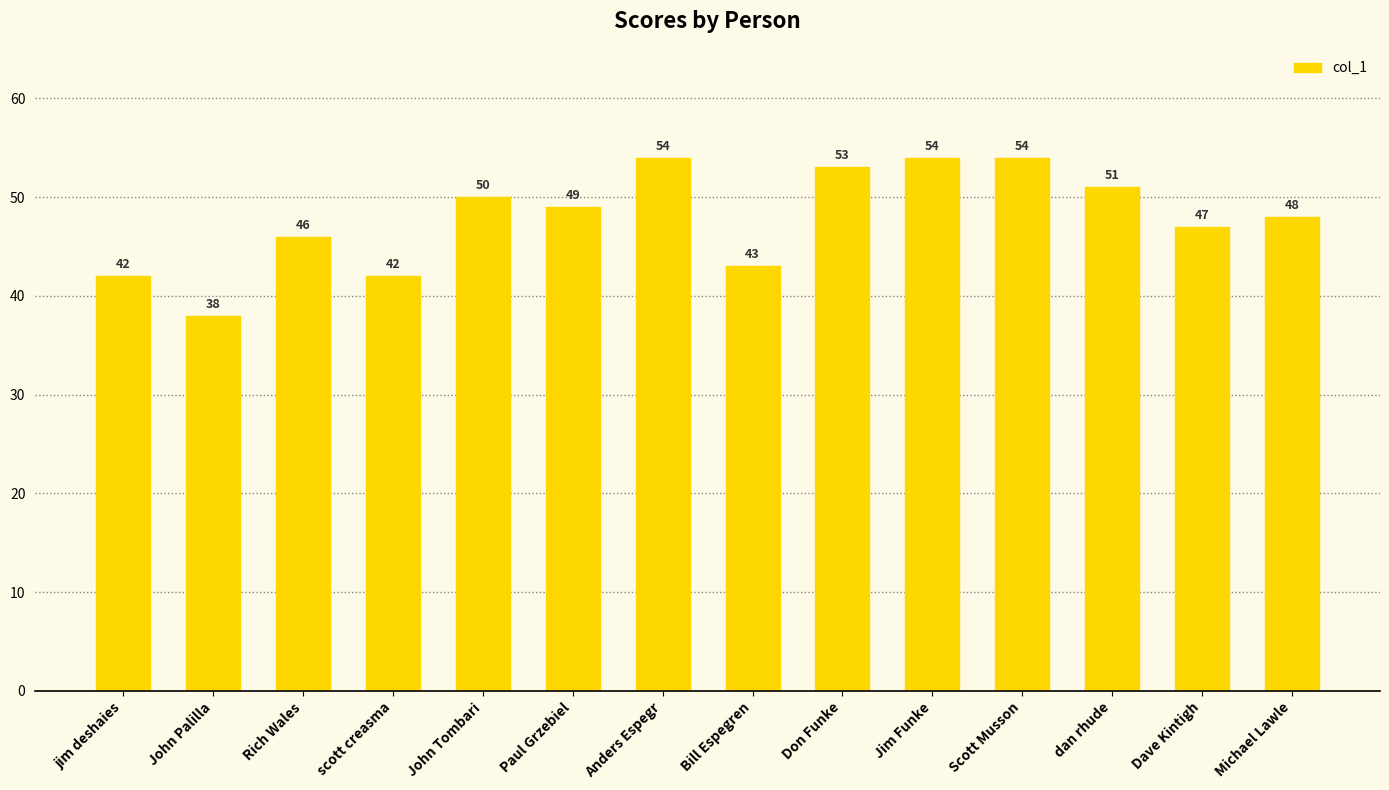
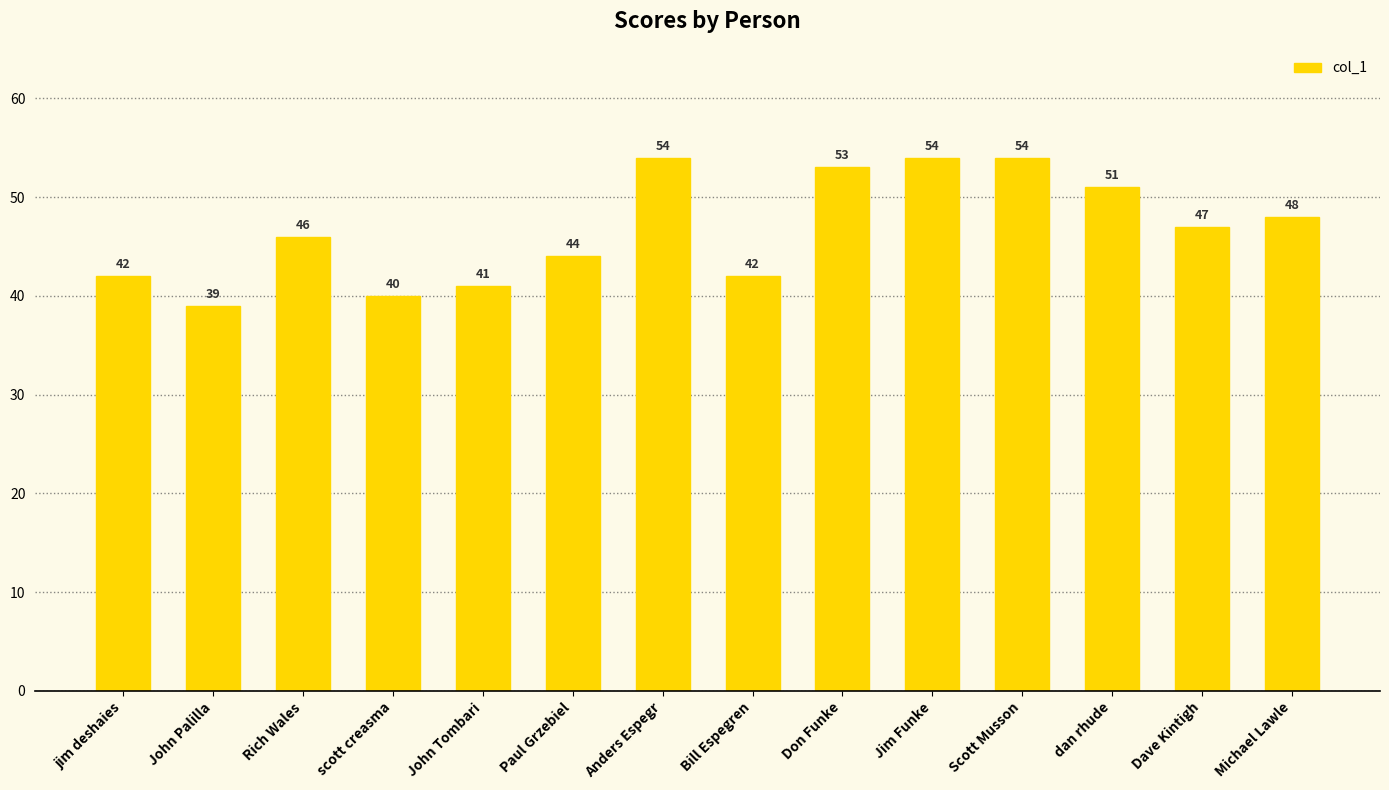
  {
    "jim deshaies": 42,
-   "John Palilla": 38,
+   "John Palilla": 39,
    "Rich Wales": 46,
-   "scott creasma": 42,
-   "John Tombari": 50,
-   "Paul Grzebiel": 49,
+   "scott creasma": 40,
+   "John Tombari": 41,
+   "Paul Grzebiel": 44,
    "Anders Espegr": 54,
-   "Bill Espegren": 43,
+   "Bill Espegren": 42,
    "Don Funke": 53,
    "Jim Funke": 54,
    "Scott Musson": 54,
    "dan rhude": 51,
    "Dave Kintigh": 47,
    "Michael Lawle": 48
  }
